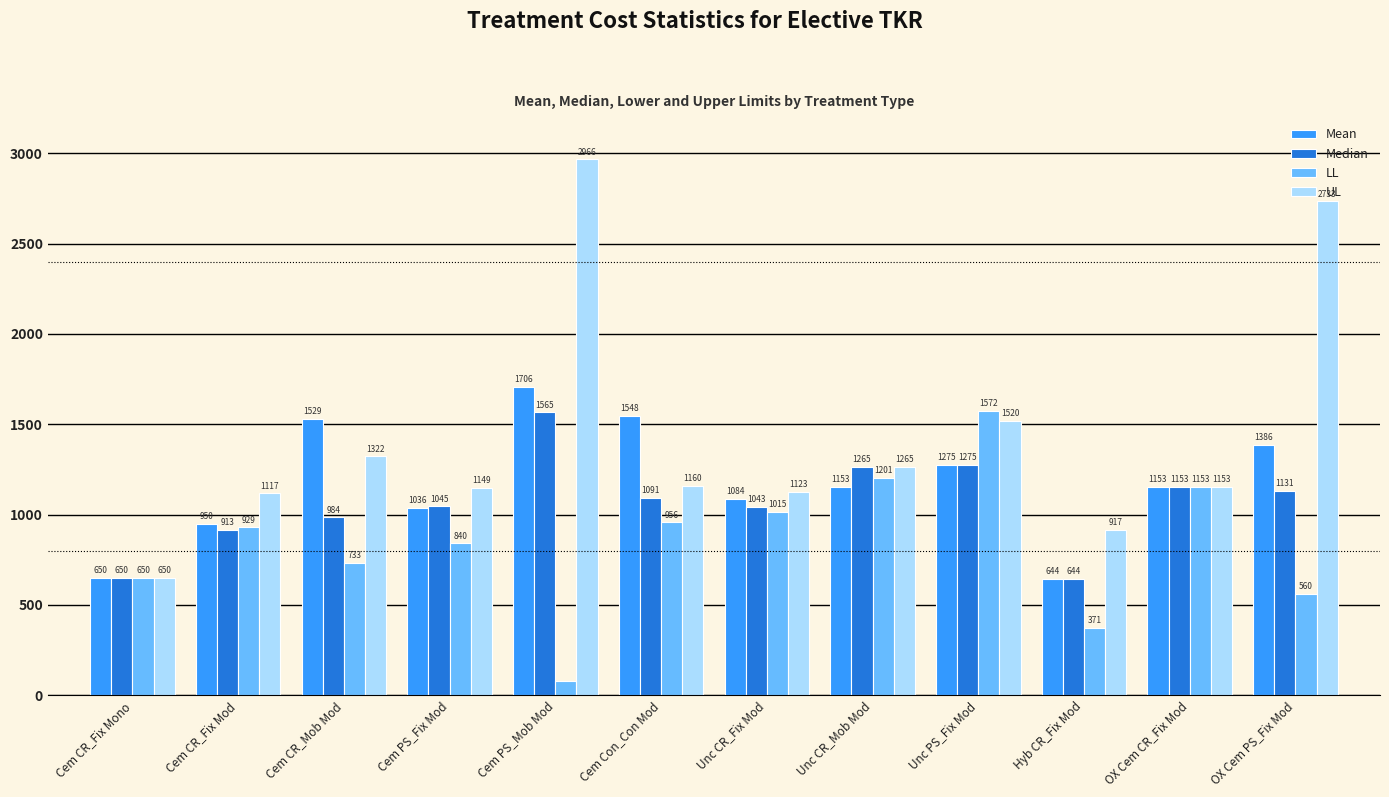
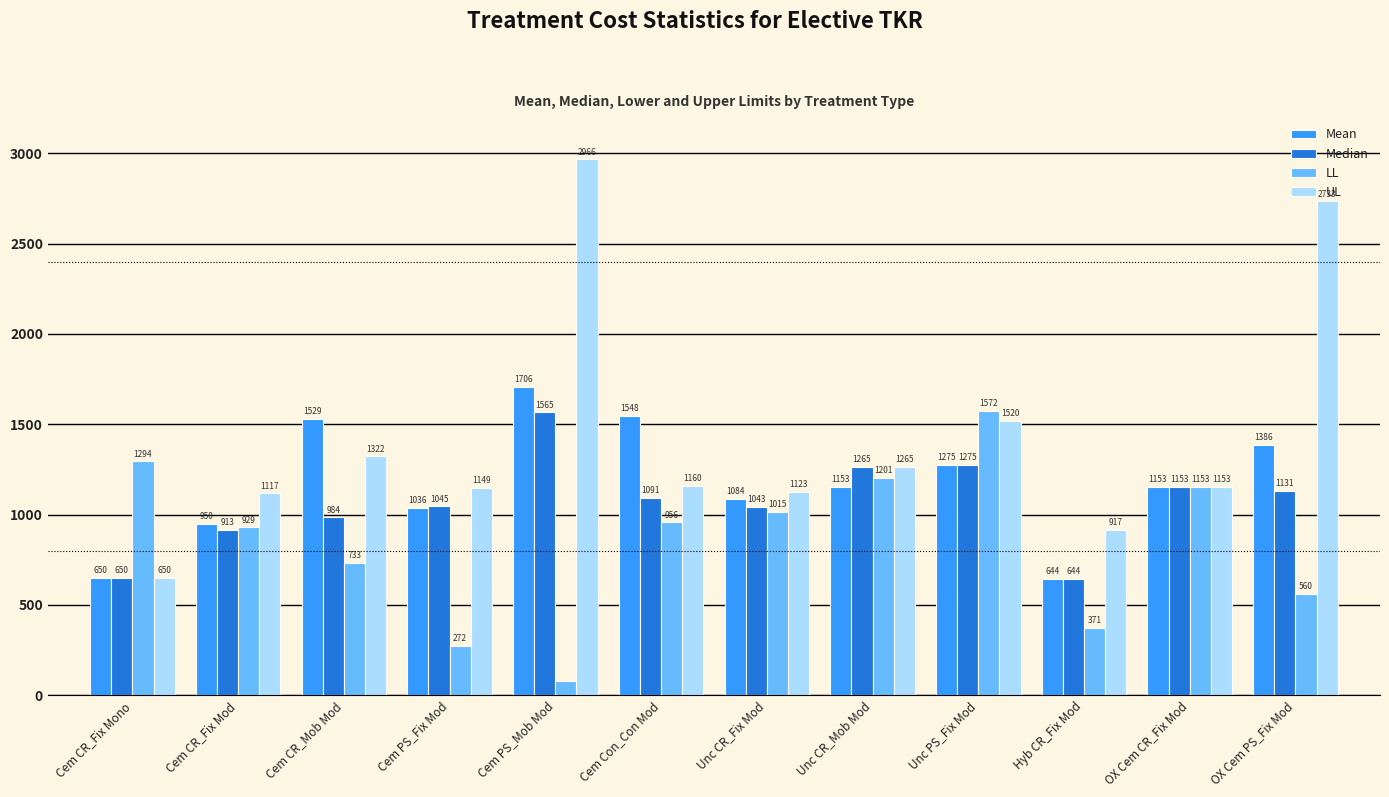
  {
    "LL": {
-     "Cem CR_Fix Mono": 650,
+     "Cem CR_Fix Mono": 1294,
      "Cem CR_Fix Mod": 929,
      "Cem CR_Mob Mod": 733,
-     "Cem PS_Fix Mod": 840,
+     "Cem PS_Fix Mod": 272,
      "Cem Con_Con Mod": 956,
      "Unc CR_Fix Mod": 1015,
      "Unc CR_Mob Mod": 1201,
      "Unc PS_Fix Mod": 1572,
      "Hyb CR_Fix Mod": 371,
      "OX Cem CR_Fix Mod": 1153,
      "OX Cem PS_Fix Mod": 560
    },
    "UL": {
      "Cem CR_Fix Mono": 650,
      "Cem CR_Fix Mod": 1117,
      "Cem CR_Mob Mod": 1322,
      "Cem PS_Fix Mod": 1149,
      "Cem PS_Mob Mod": 2966,
      "Cem Con_Con Mod": 1160,
      "Unc CR_Fix Mod": 1123,
      "Unc CR_Mob Mod": 1265,
      "Unc PS_Fix Mod": 1520,
      "Hyb CR_Fix Mod": 917,
      "OX Cem CR_Fix Mod": 1153,
      "OX Cem PS_Fix Mod": 2733
    }
  }
